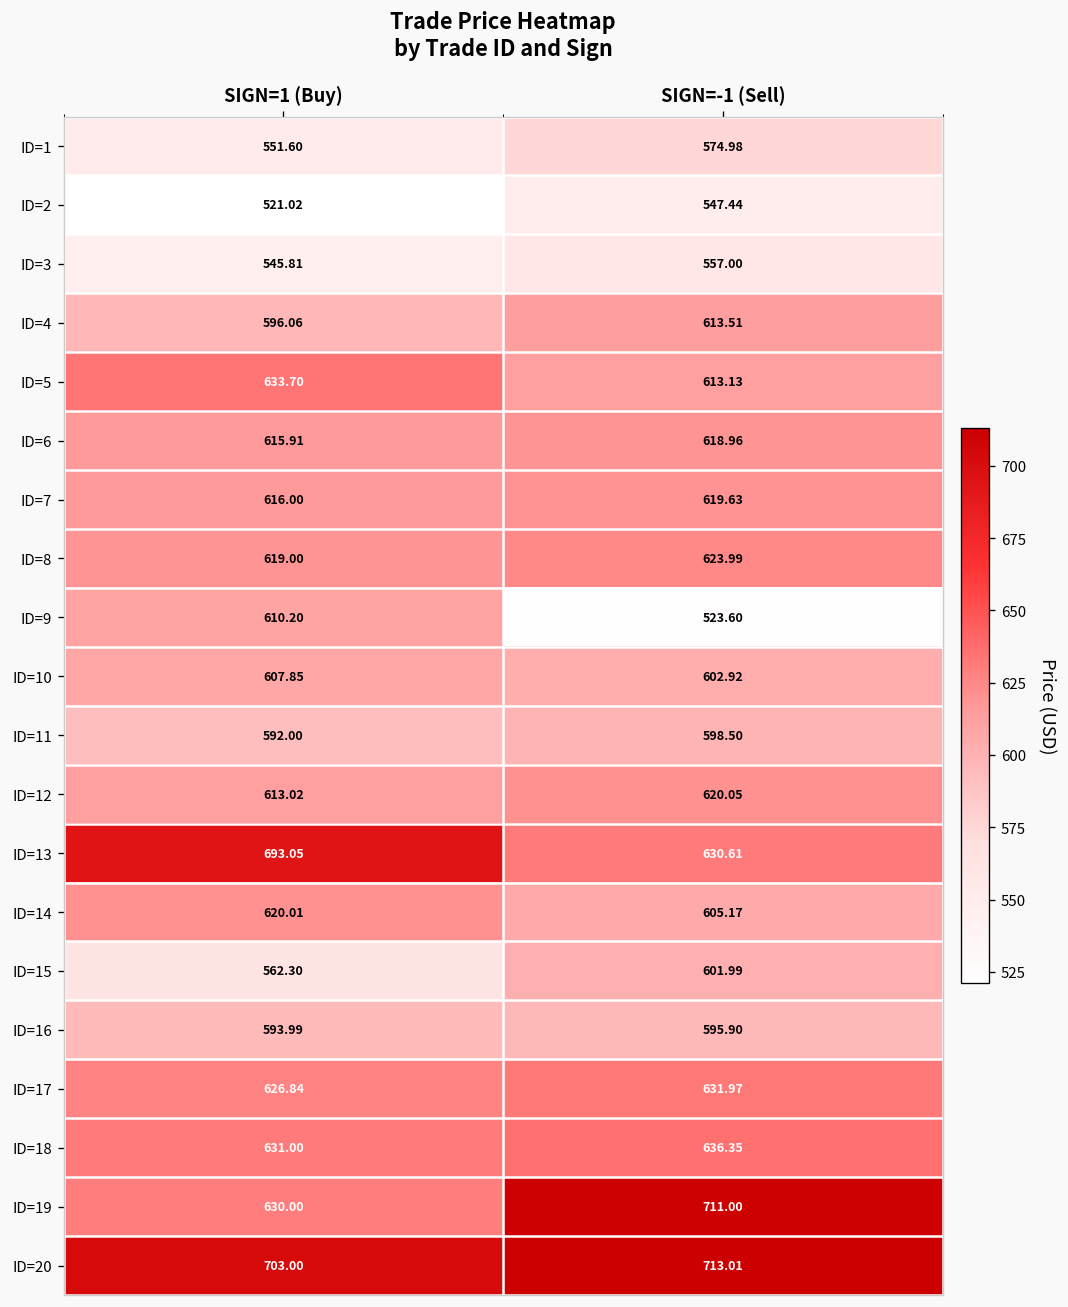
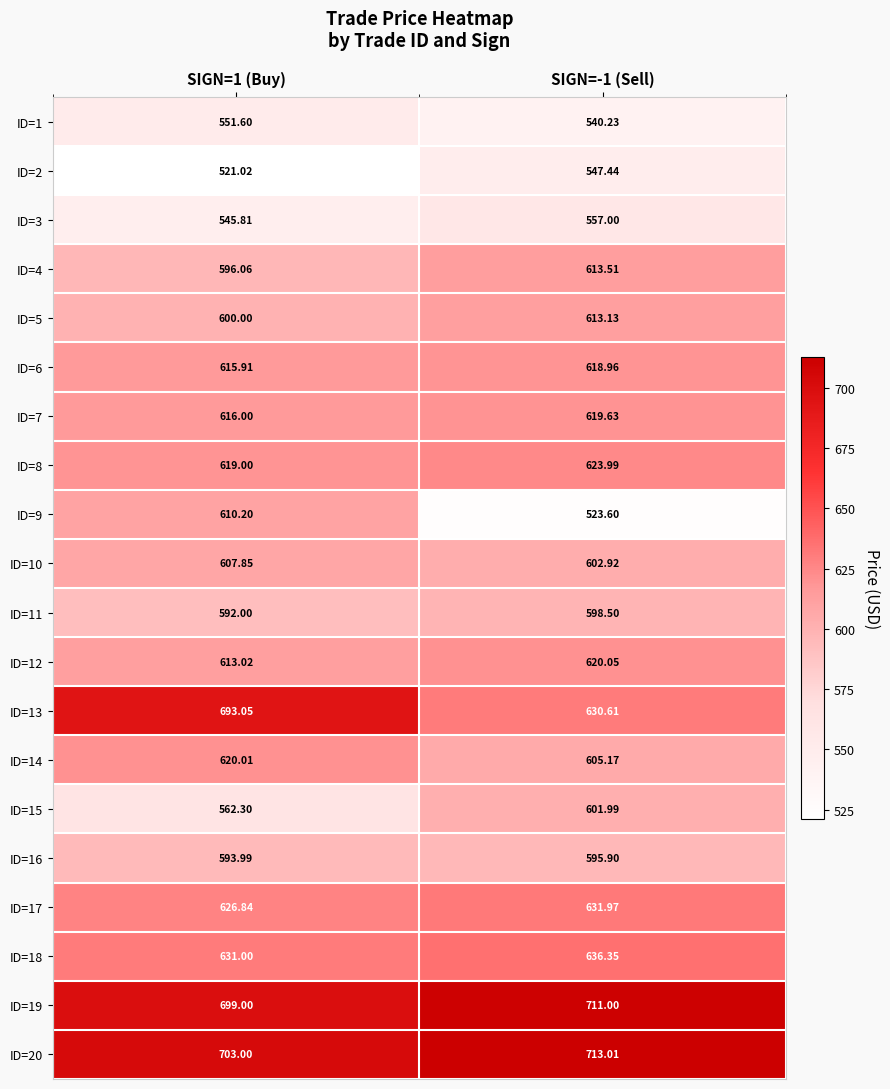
  {
    "ID=1": {
      "SIGN=1 (Buy)": 551.60,
-     "SIGN=-1 (Sell)": 574.98
+     "SIGN=-1 (Sell)": 540.23
    },
    "ID=2": {
      "SIGN=1 (Buy)": 521.02,
      "SIGN=-1 (Sell)": 547.44
    },
    "ID=3": {
      "SIGN=1 (Buy)": 545.81,
      "SIGN=-1 (Sell)": 557.00
    },
    "ID=4": {
      "SIGN=1 (Buy)": 596.06,
      "SIGN=-1 (Sell)": 613.51
    },
    "ID=5": {
-     "SIGN=1 (Buy)": 633.70,
+     "SIGN=1 (Buy)": 600.00,
      "SIGN=-1 (Sell)": 613.13
    },
    "ID=6": {
      "SIGN=1 (Buy)": 615.91,
      "SIGN=-1 (Sell)": 618.96
    },
    "ID=7": {
      "SIGN=1 (Buy)": 616.00,
      "SIGN=-1 (Sell)": 619.63
    },
    "ID=8": {
      "SIGN=1 (Buy)": 619.00,
      "SIGN=-1 (Sell)": 623.99
    },
    "ID=9": {
      "SIGN=1 (Buy)": 610.20,
      "SIGN=-1 (Sell)": 523.60
    },
    "ID=10": {
      "SIGN=1 (Buy)": 607.85,
      "SIGN=-1 (Sell)": 602.92
    },
    "ID=11": {
      "SIGN=1 (Buy)": 592.00,
      "SIGN=-1 (Sell)": 598.50
    },
    "ID=12": {
      "SIGN=1 (Buy)": 613.02,
      "SIGN=-1 (Sell)": 620.05
    },
    "ID=13": {
      "SIGN=1 (Buy)": 693.05,
      "SIGN=-1 (Sell)": 630.61
    },
    "ID=14": {
      "SIGN=1 (Buy)": 620.01,
      "SIGN=-1 (Sell)": 605.17
    },
    "ID=15": {
      "SIGN=1 (Buy)": 562.30,
      "SIGN=-1 (Sell)": 601.99
    },
    "ID=16": {
      "SIGN=1 (Buy)": 593.99,
      "SIGN=-1 (Sell)": 595.90
    },
    "ID=17": {
      "SIGN=1 (Buy)": 626.84,
      "SIGN=-1 (Sell)": 631.97
    },
    "ID=18": {
      "SIGN=1 (Buy)": 631.00,
      "SIGN=-1 (Sell)": 636.35
    },
    "ID=19": {
-     "SIGN=1 (Buy)": 630.00,
+     "SIGN=1 (Buy)": 699.00,
      "SIGN=-1 (Sell)": 711.00
    },
    "ID=20": {
      "SIGN=1 (Buy)": 703.00,
      "SIGN=-1 (Sell)": 713.01
    }
  }
